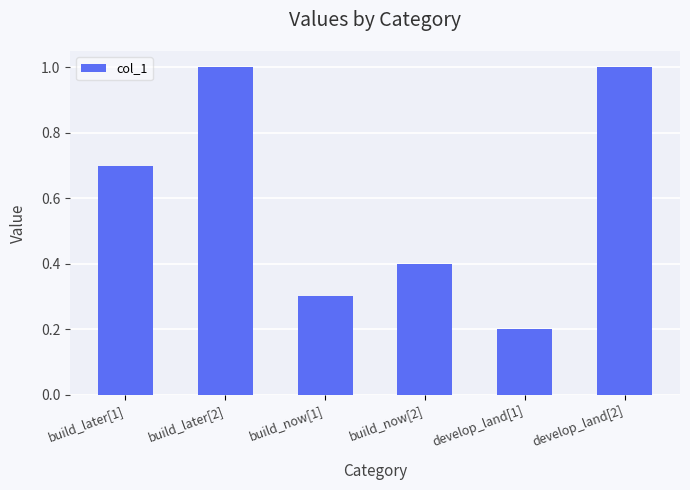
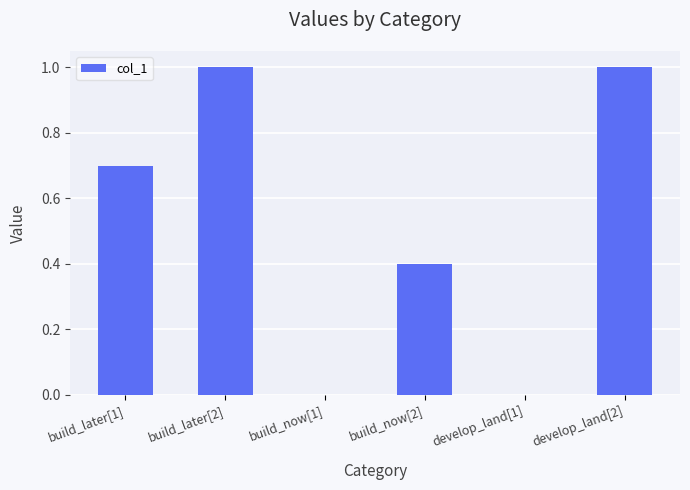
  {
    "build_later[1]": 0.7,
    "build_later[2]": 1.0,
-   "build_now[1]": 0.3,
+   "build_now[1]": 0.0,
    "build_now[2]": 0.4,
-   "develop_land[1]": 0.2,
+   "develop_land[1]": 0.0,
    "develop_land[2]": 1.0
  }
